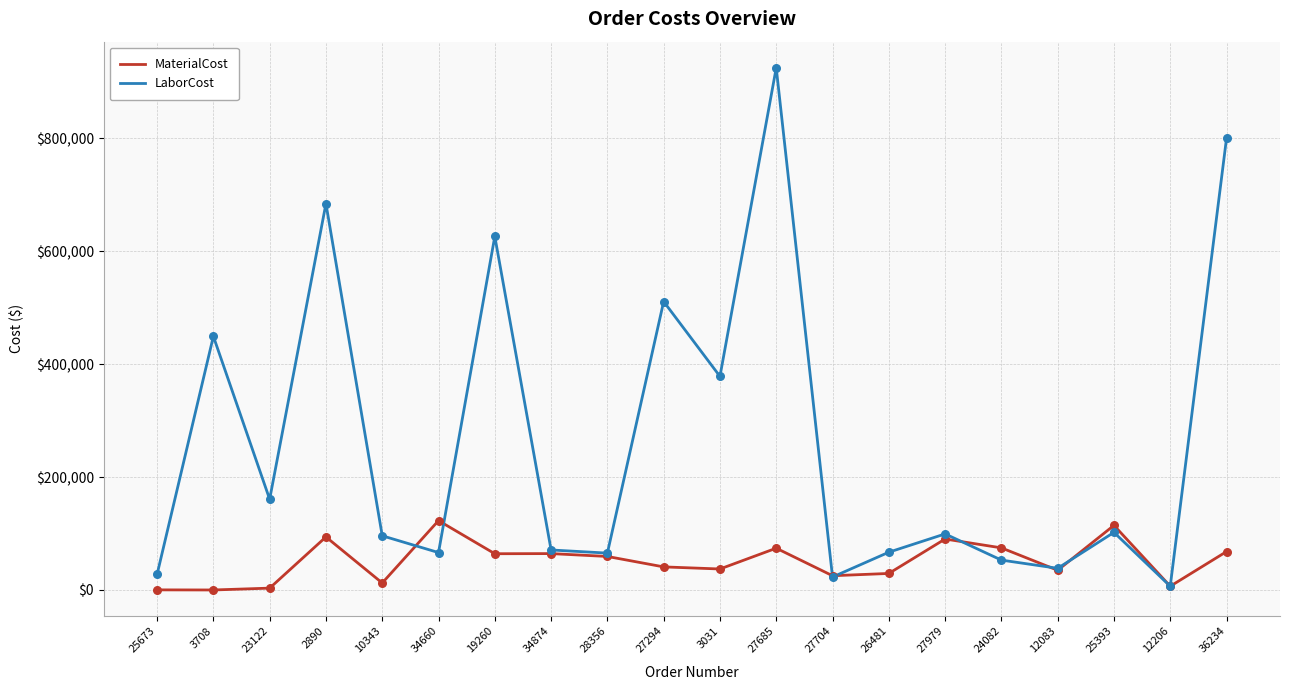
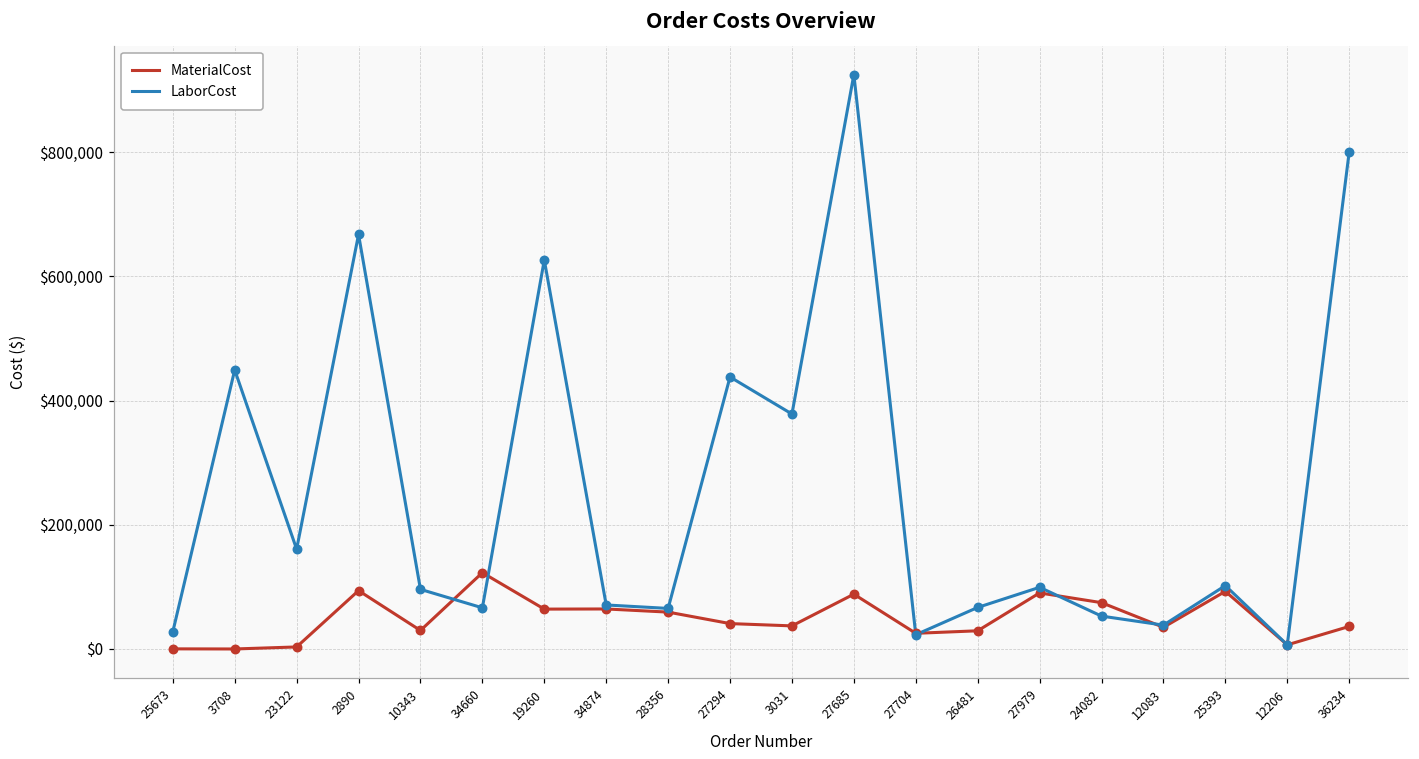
  {
    "MaterialCost": {
      "25673": "$0",
      "3708": "$0",
      "23122": "$0",
      "2890": "$90,000",
-     "10343": "$10,000",
+     "10343": "$30,000",
      "34660": "$120,000",
      "19260": "$60,000",
      "34874": "$60,000",
      "28356": "$60,000",
      "27294": "$40,000",
      "3031": "$40,000",
-     "27685": "$70,000",
+     "27685": "$90,000",
      "26481": "$30,000",
      "27979": "$90,000",
      "24082": "$70,000",
-     "25393": "$110,000",
-     "36234": "$70,000"
+     "25393": "$90,000",
+     "36234": "$40,000"
    },
    "LaborCost": {
      "25673": "$30,000",
      "3708": "$450,000",
      "23122": "$160,000",
-     "2890": "$680,000",
+     "2890": "$670,000",
      "10343": "$100,000",
      "34660": "$70,000",
      "19260": "$630,000",
      "34874": "$70,000",
      "28356": "$70,000",
-     "27294": "$510,000",
+     "27294": "$440,000",
      "3031": "$380,000",
      "27685": "$920,000",
      "26481": "$70,000",
      "27979": "$100,000",
      "24082": "$50,000",
      "25393": "$100,000",
      "36234": "$800,000"
    }
  }
